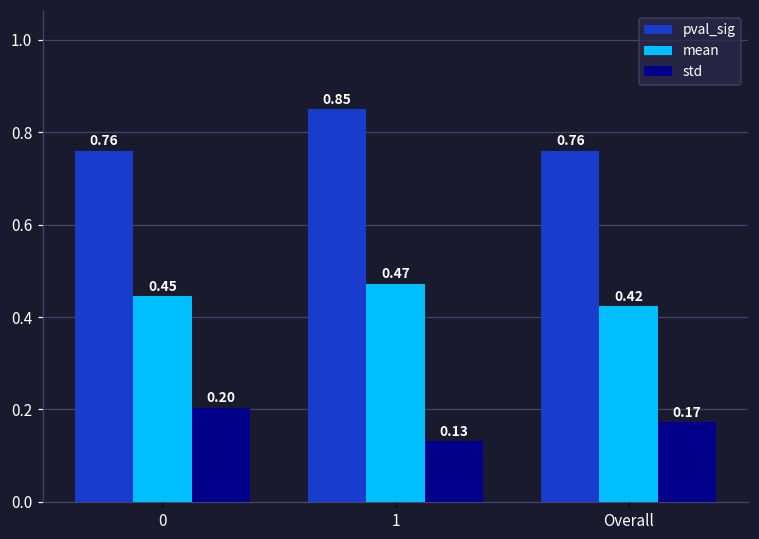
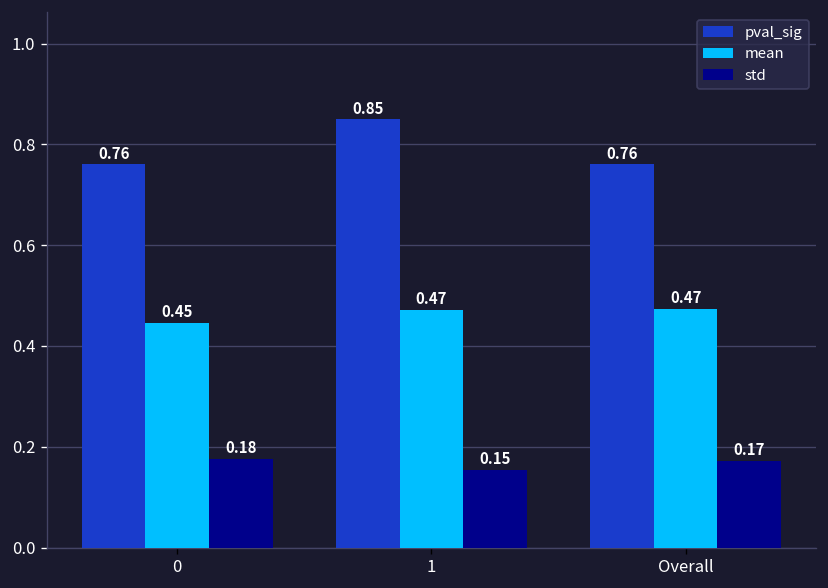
  {
    "pval_sig": {
      "0": 0.76,
      "1": 0.85,
      "Overall": 0.76
    },
    "mean": {
      "0": 0.45,
      "1": 0.47,
-     "Overall": 0.42
+     "Overall": 0.47
    },
    "std": {
-     "0": 0.20,
-     "1": 0.13,
+     "0": 0.18,
+     "1": 0.15,
      "Overall": 0.17
    }
  }
